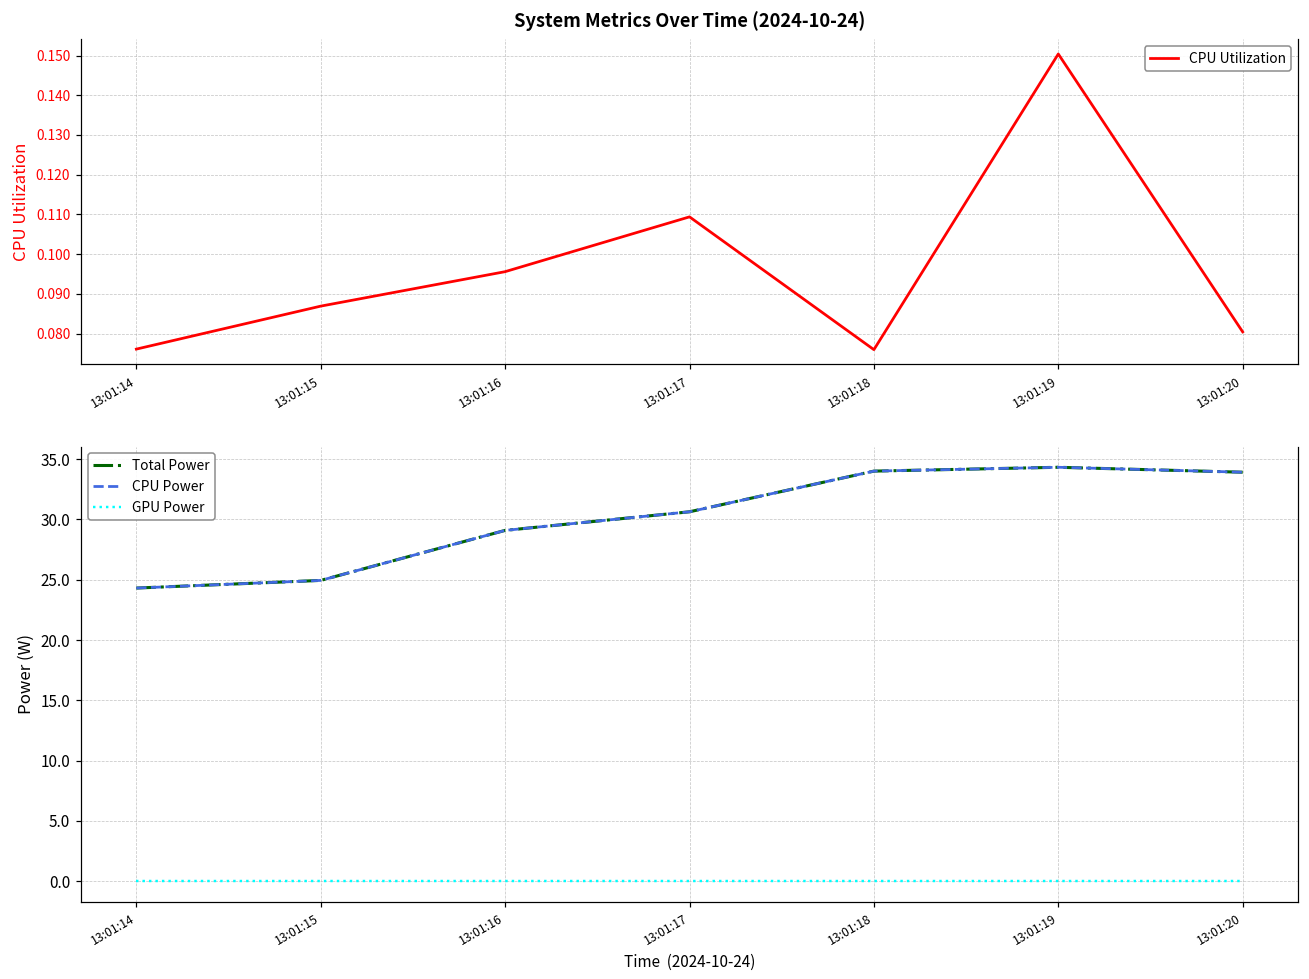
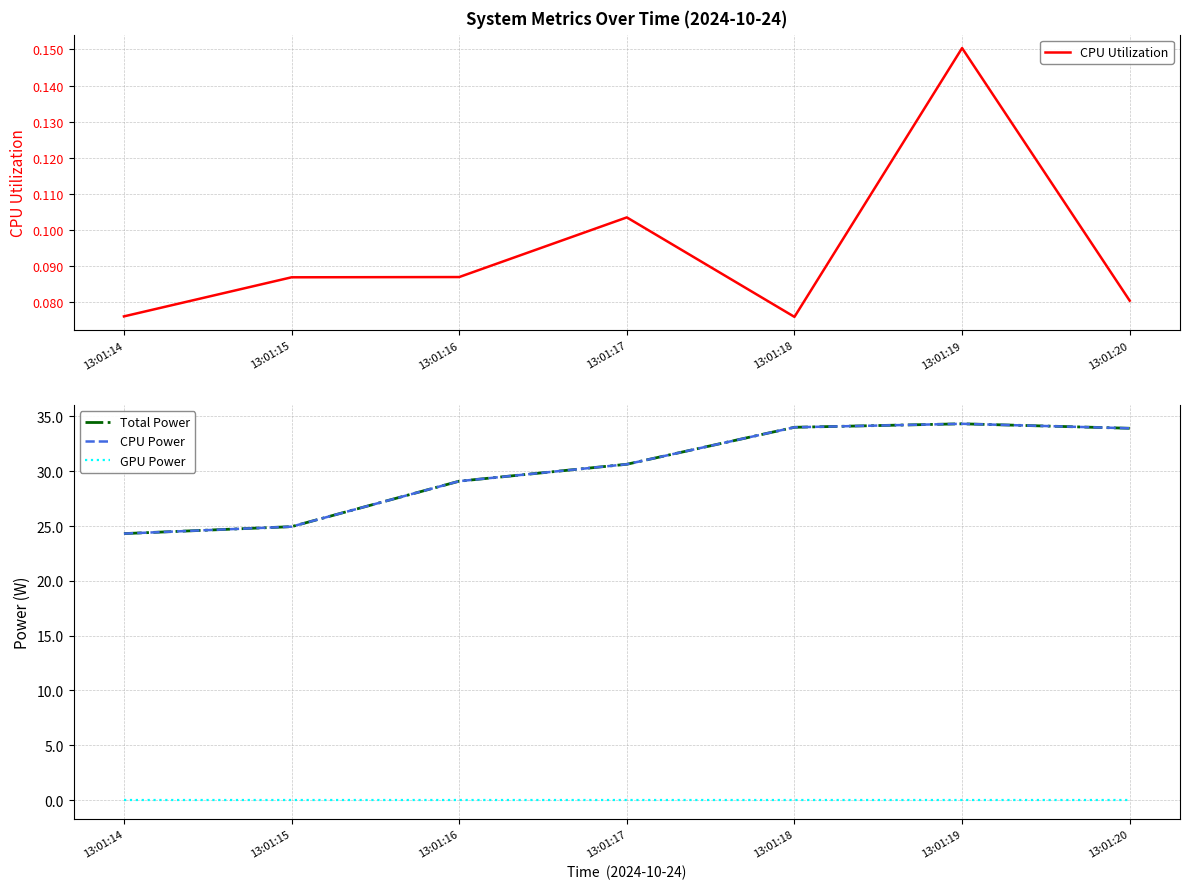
  {
    "System Metrics Over Time (2024-10-24)": {
      "13:01:14": 0.076,
      "13:01:15": 0.087,
-     "13:01:16": 0.096,
-     "13:01:17": 0.109,
+     "13:01:16": 0.087,
+     "13:01:17": 0.104,
      "13:01:18": 0.076,
      "13:01:19": 0.150,
      "13:01:20": 0.080
    }
  }
